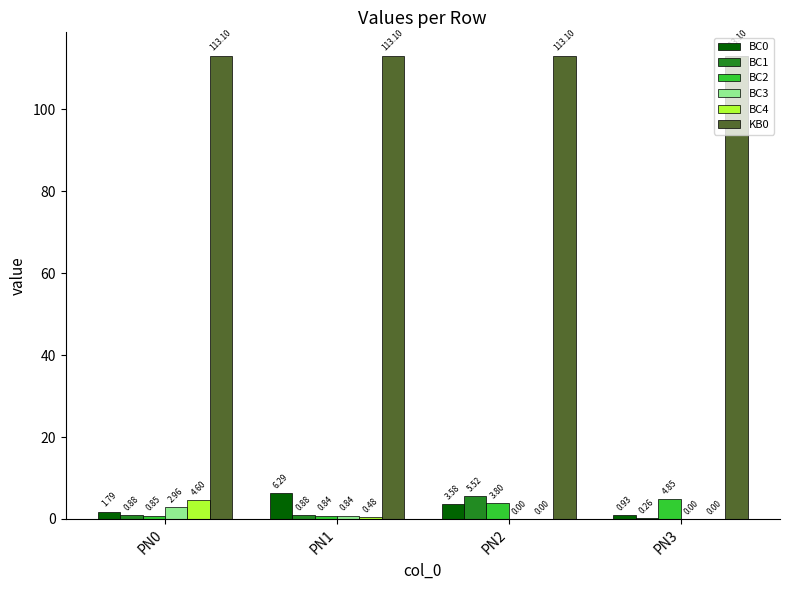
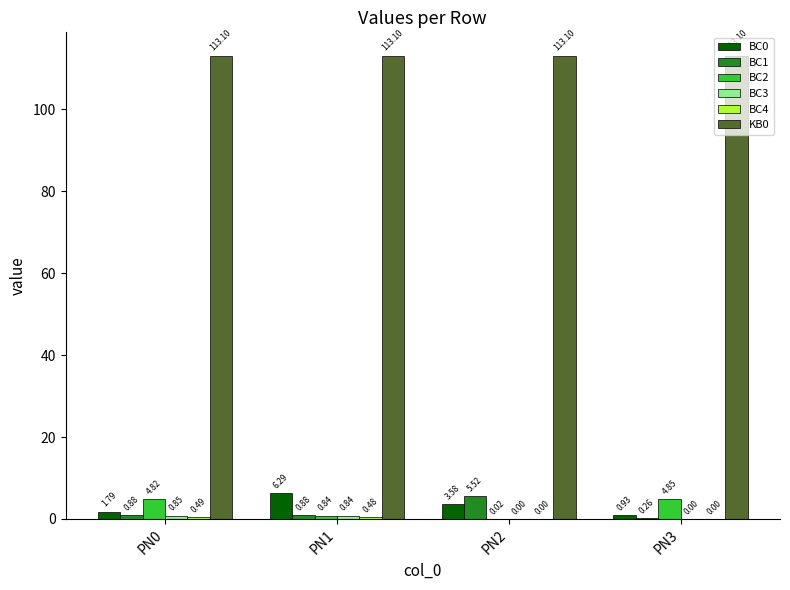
  {
    "BC0": {
      "PN0": 1.79,
      "PN1": 6.29,
      "PN2": 3.58,
      "PN3": 0.93
    },
    "BC1": {
      "PN0": 0.88,
      "PN1": 0.88,
      "PN2": 5.52,
      "PN3": 0.26
    },
    "BC2": {
-     "PN0": 0.85,
+     "PN0": 4.82,
      "PN1": 0.84,
-     "PN2": 3.80,
+     "PN2": 0.02,
      "PN3": 4.85
    },
    "BC3": {
-     "PN0": 2.96,
+     "PN0": 0.85,
      "PN1": 0.84,
      "PN2": 0.00,
      "PN3": 0.00
    },
    "BC4": {
-     "PN0": 4.60,
+     "PN0": 0.49,
      "PN1": 0.48,
      "PN2": 0.00,
      "PN3": 0.00
    },
    "KB0": {
      "PN0": 113.10,
      "PN1": 113.10,
      "PN2": 113.10
    }
  }
